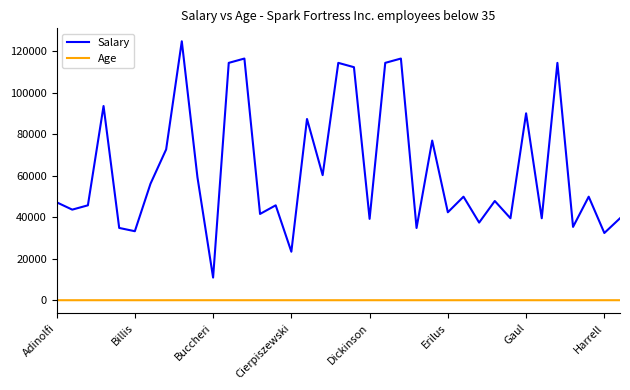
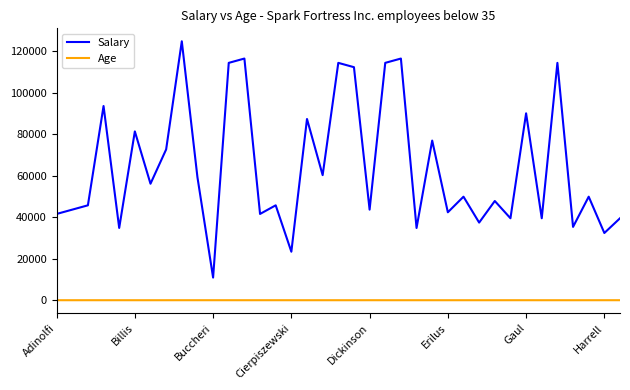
  {
    "Salary": {
-     "Adinolfi": 47000,
-     "Billis": 33000,
+     "Adinolfi": 42000,
+     "Billis": 81000,
      "Buccheri": 11000,
      "Cierpiszewski": 23000,
-     "Dickinson": 39000,
+     "Dickinson": 44000,
      "Erilus": 42000,
      "Gaul": 90000,
      "Harrell": 32000
    },
    "Age": {
      "Adinolfi": 0,
      "Billis": 0,
      "Buccheri": 0,
      "Cierpiszewski": 0,
      "Dickinson": 0,
      "Erilus": 0,
      "Gaul": 0,
      "Harrell": 0
    }
  }
